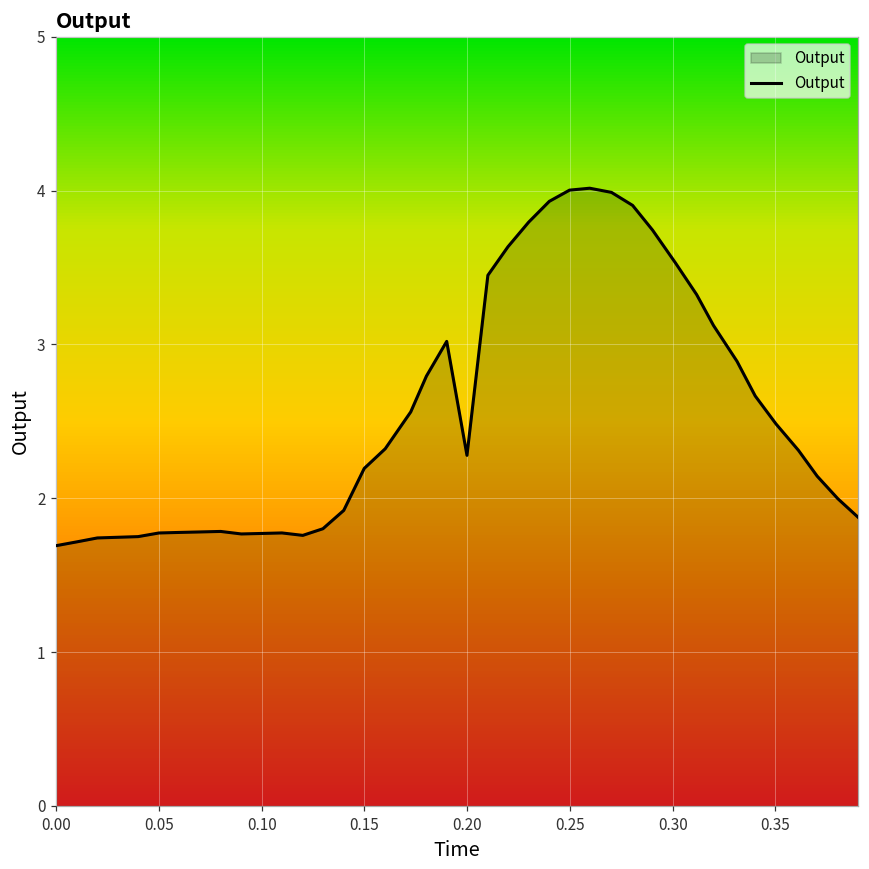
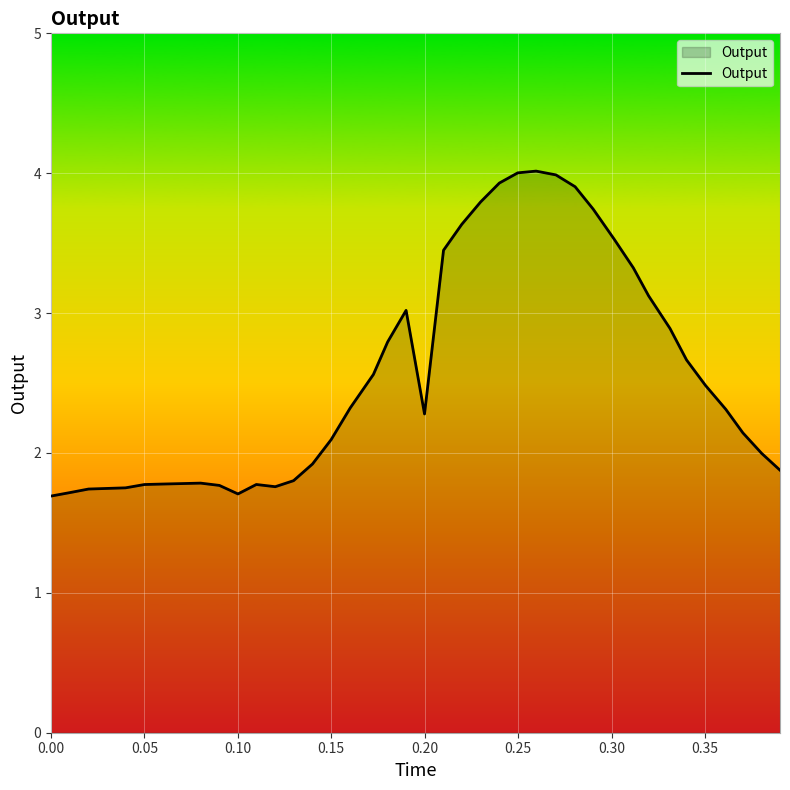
  {
    "0.00": 1.69,
    "0.05": 1.77,
-   "0.10": 1.77,
-   "0.15": 2.19,
+   "0.10": 1.71,
+   "0.15": 2.10,
    "0.20": 2.28
  }
